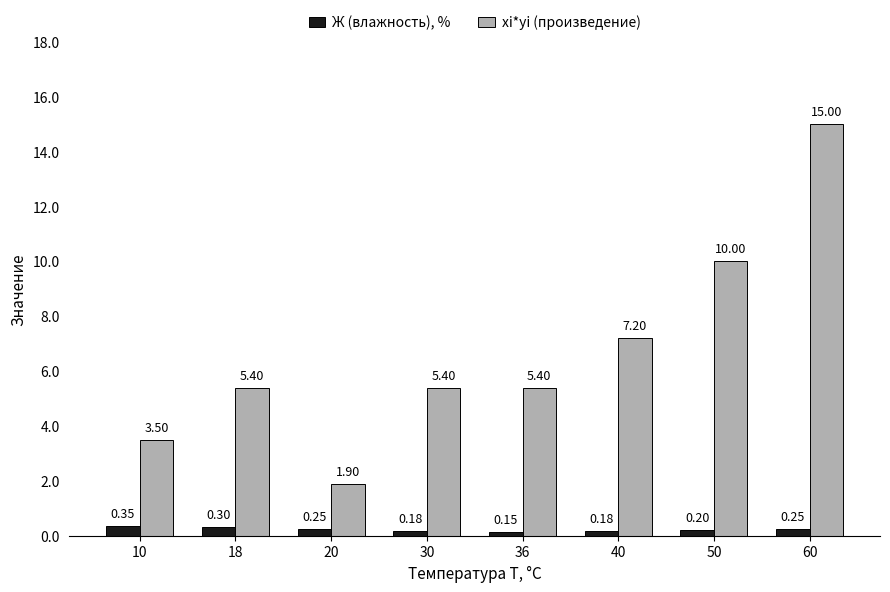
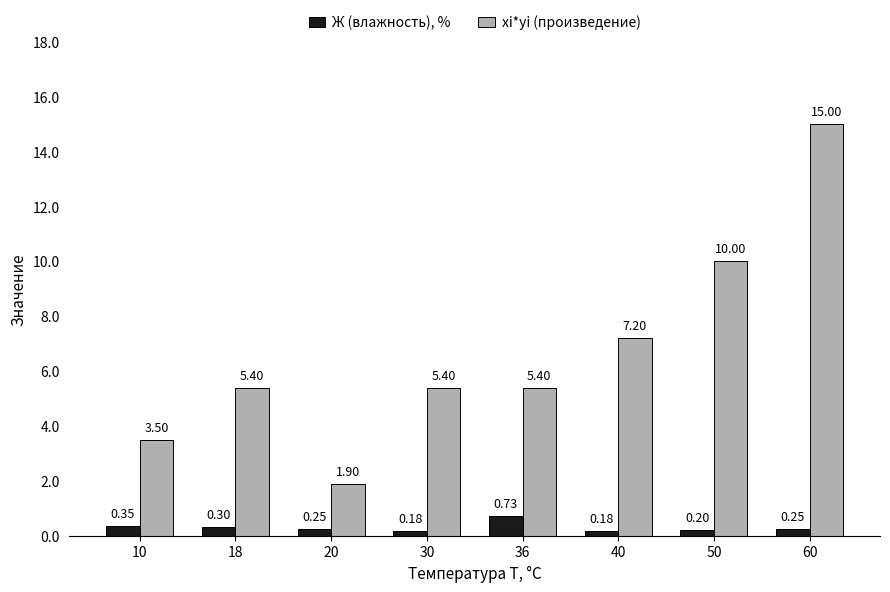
  {
    "Ж (влажность), %": {
      "10": 0.35,
      "18": 0.30,
      "20": 0.25,
      "30": 0.18,
-     "36": 0.15,
+     "36": 0.73,
      "40": 0.18,
      "50": 0.20,
      "60": 0.25
    },
    "xi*yi (произведение)": {
      "10": 3.50,
      "18": 5.40,
      "20": 1.90,
      "30": 5.40,
      "36": 5.40,
      "40": 7.20,
      "50": 10.00,
      "60": 15.00
    }
  }
